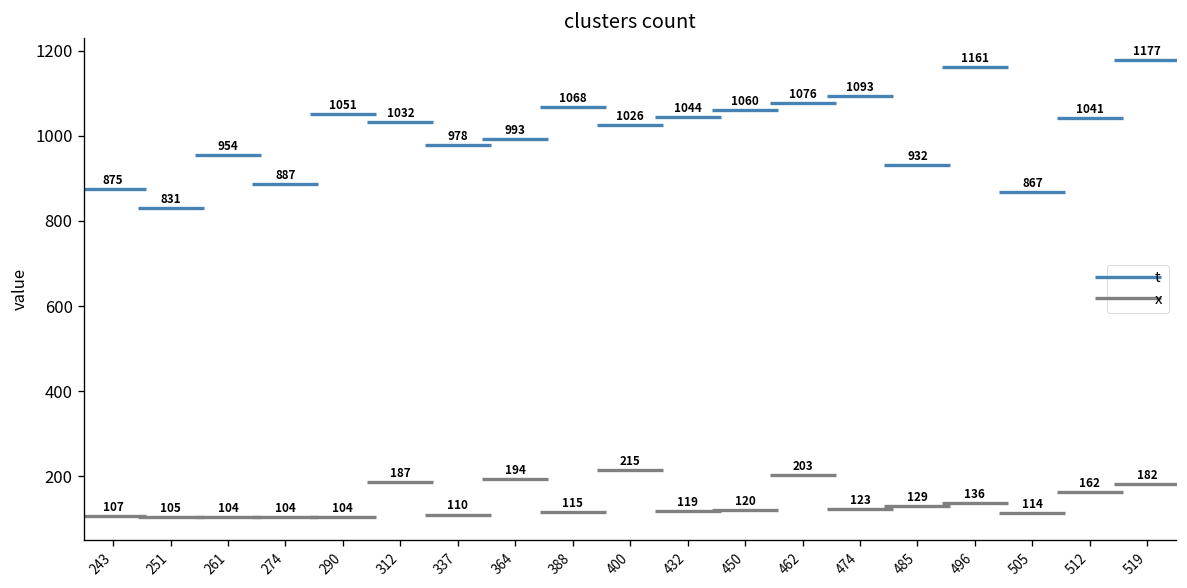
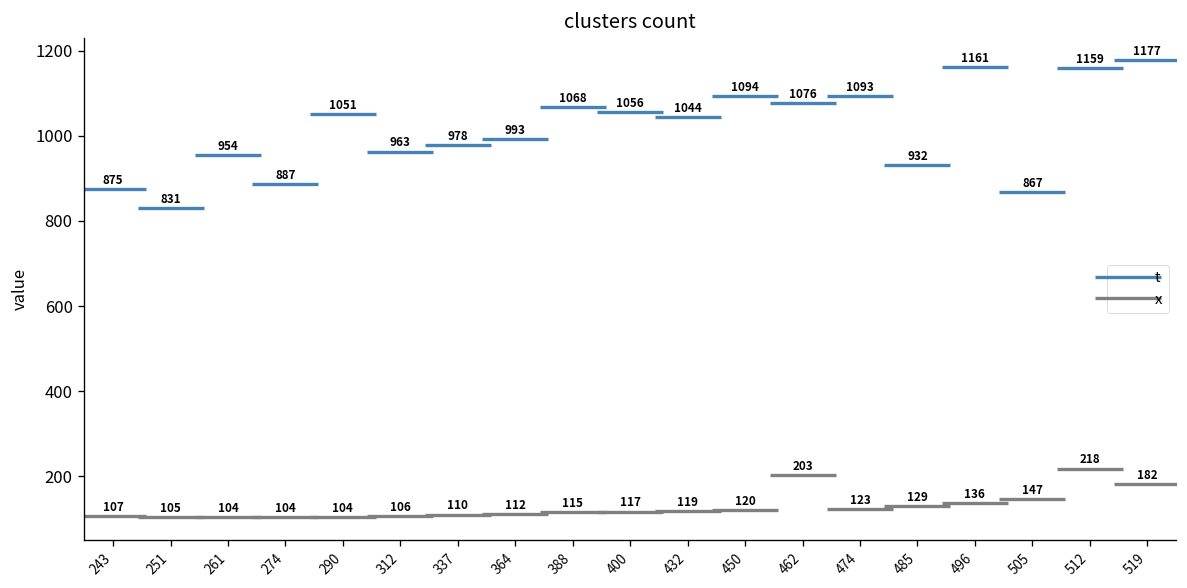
  {
    "t": {
      "243": 875,
      "251": 831,
      "261": 954,
      "274": 887,
      "290": 1051,
-     "312": 1032,
+     "312": 963,
      "337": 978,
      "364": 993,
      "388": 1068,
-     "400": 1026,
+     "400": 1056,
      "432": 1044,
-     "450": 1060,
+     "450": 1094,
      "462": 1076,
      "474": 1093,
      "485": 932,
      "496": 1161,
      "505": 867,
-     "512": 1041,
+     "512": 1159,
      "519": 1177
    },
    "x": {
      "243": 107,
      "251": 105,
      "261": 104,
      "274": 104,
      "290": 104,
-     "312": 187,
+     "312": 106,
      "337": 110,
-     "364": 194,
+     "364": 112,
      "388": 115,
-     "400": 215,
+     "400": 117,
      "432": 119,
      "450": 120,
      "462": 203,
      "474": 123,
      "485": 129,
      "496": 136,
-     "505": 114,
-     "512": 162,
+     "505": 147,
+     "512": 218,
      "519": 182
    }
  }
